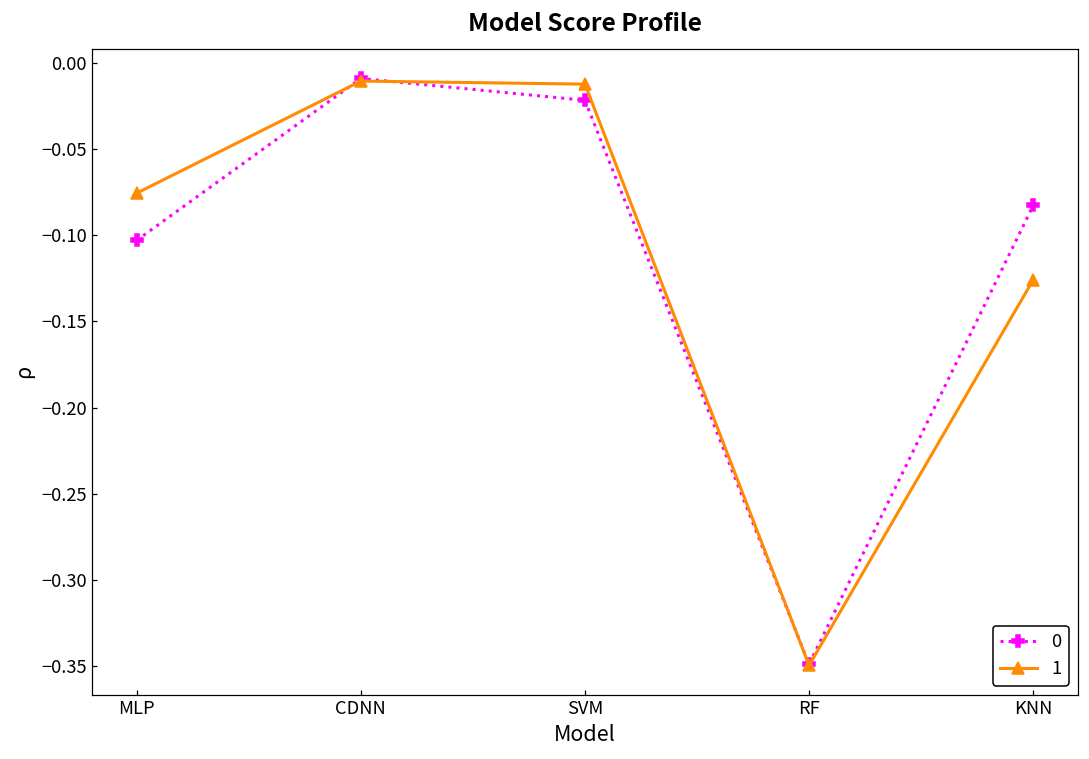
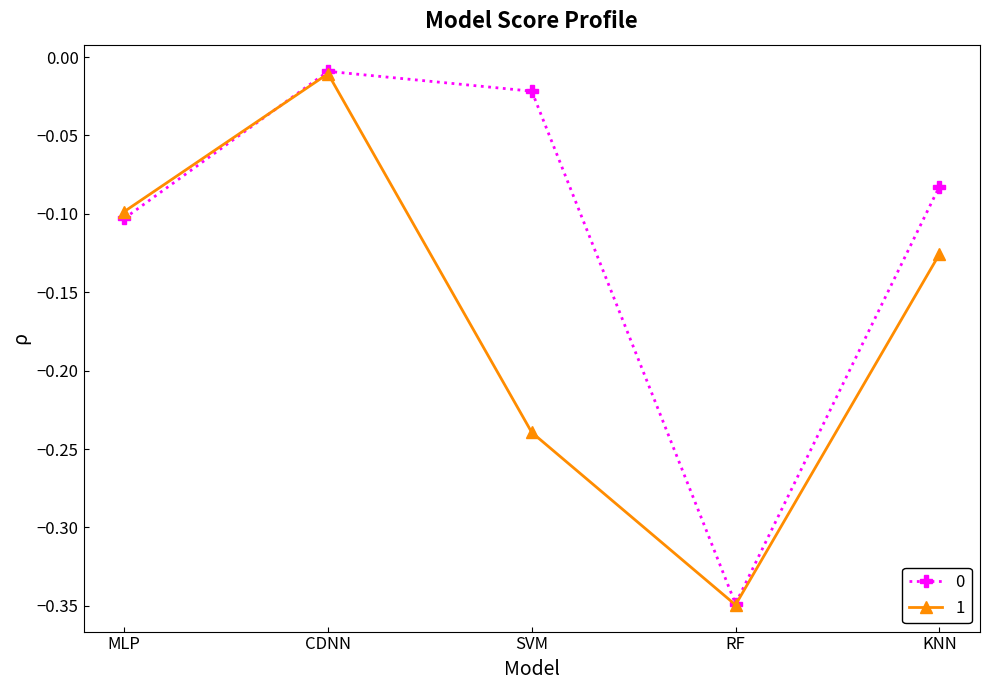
  {
    "0": {
      "MLP": -0.103,
      "SVM": -0.022,
      "KNN": -0.083
    },
    "1": {
-     "MLP": -0.076,
-     "SVM": -0.012,
+     "MLP": -0.099,
+     "SVM": -0.239,
      "KNN": -0.126
    }
  }
